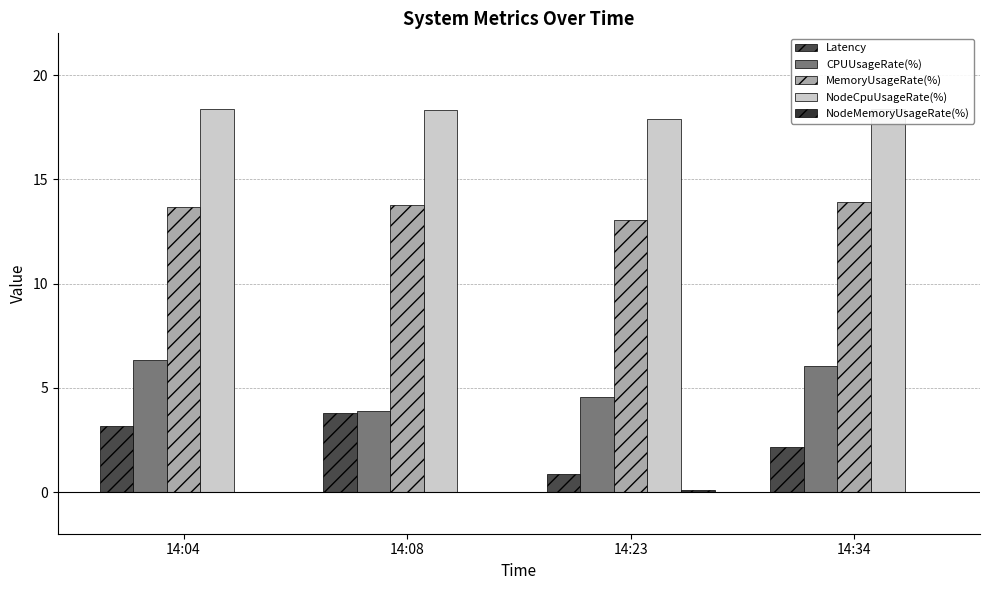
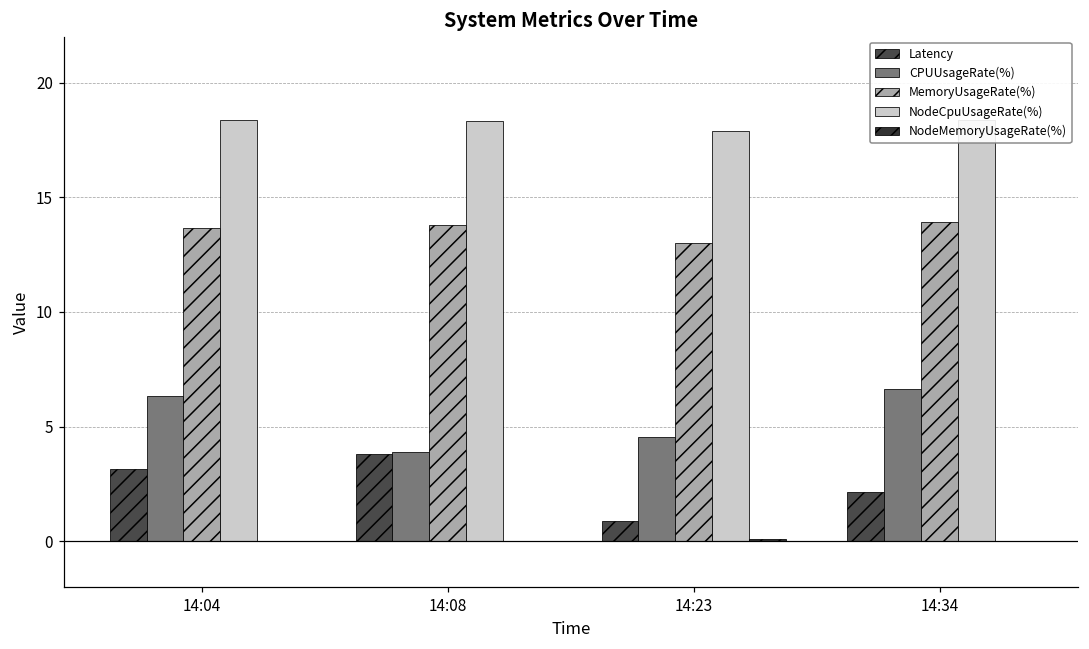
  {
    "CPUUsageRate(%)": {
      "14:04": 6.3,
      "14:08": 3.9,
      "14:23": 4.5,
-     "14:34": 6.0
+     "14:34": 6.7
    }
  }
